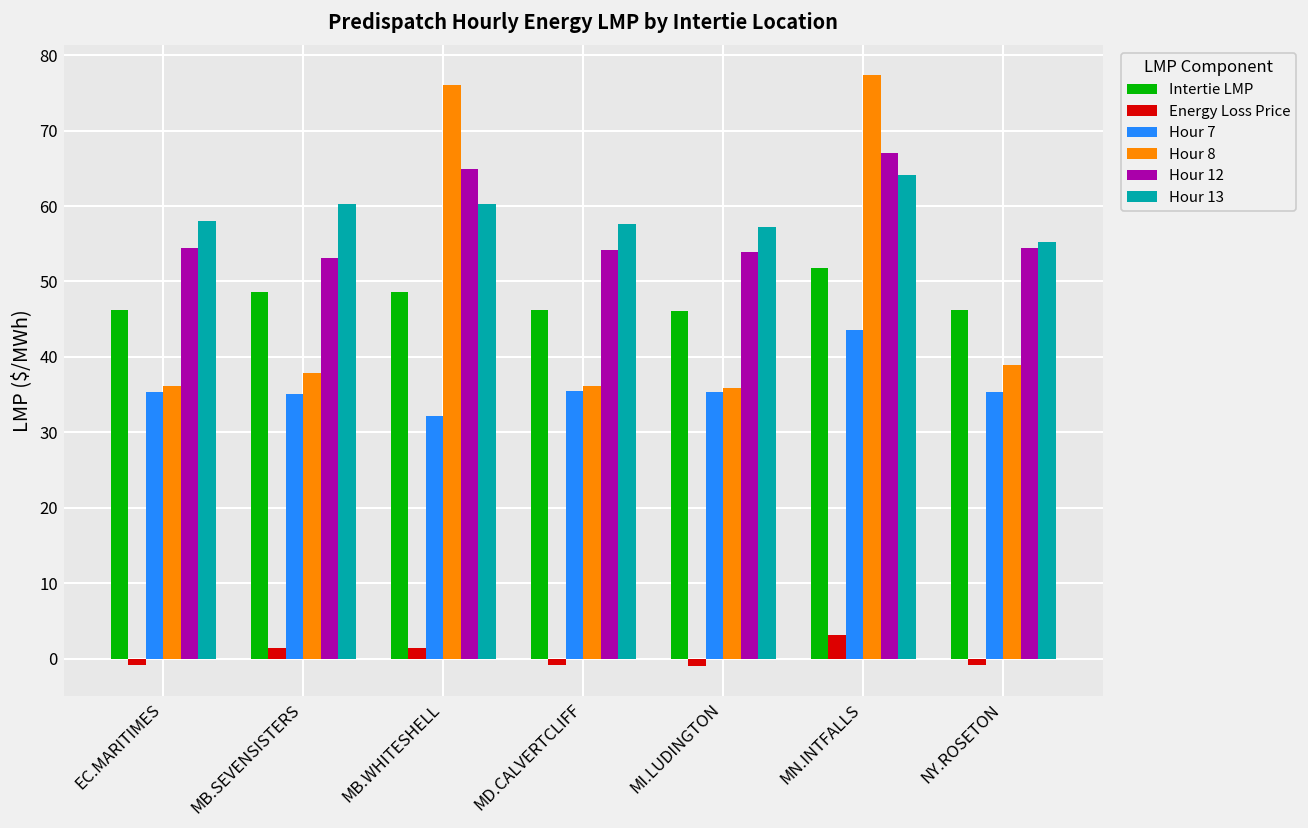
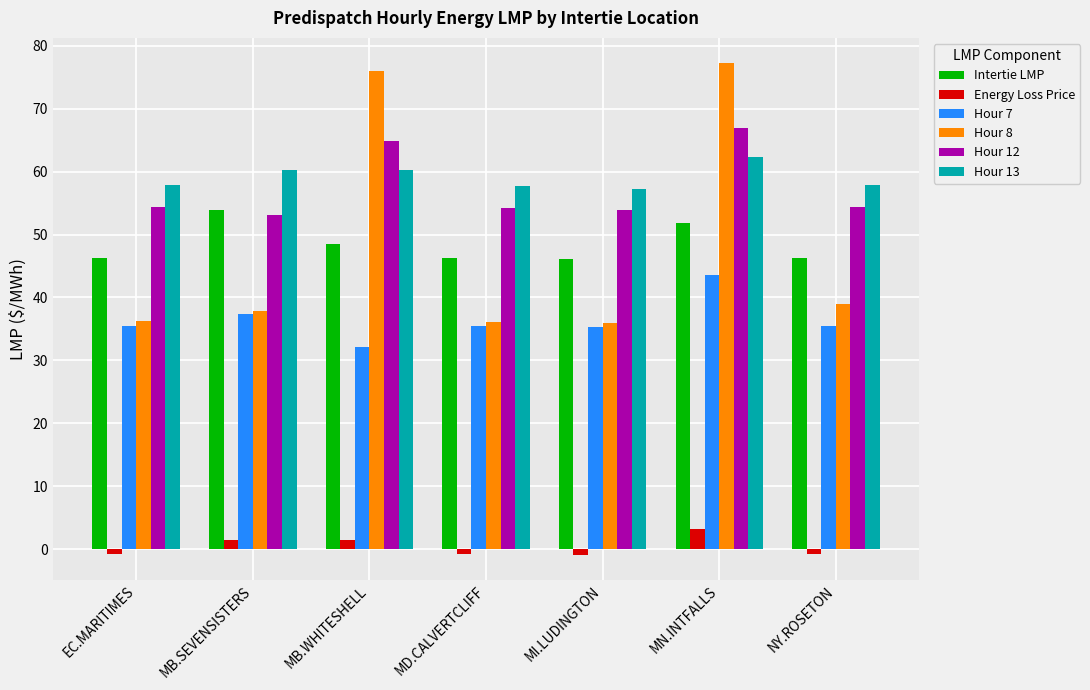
  {
    "Intertie LMP": {
      "EC.MARITIMES": 46,
-     "MB.SEVENSISTERS": 49,
+     "MB.SEVENSISTERS": 54,
      "MB.WHITESHELL": 49,
      "MD.CALVERTCLIFF": 46,
      "MI.LUDINGTON": 46,
      "MN.INTFALLS": 52,
      "NY.ROSETON": 46
    },
    "Energy Loss Price": {
      "EC.MARITIMES": -1,
      "MB.SEVENSISTERS": 2,
      "MB.WHITESHELL": 2,
      "MD.CALVERTCLIFF": -1,
      "MI.LUDINGTON": -1,
      "MN.INTFALLS": 3,
      "NY.ROSETON": -1
    },
    "Hour 7": {
      "EC.MARITIMES": 35,
-     "MB.SEVENSISTERS": 35,
+     "MB.SEVENSISTERS": 37,
      "MB.WHITESHELL": 32,
      "MD.CALVERTCLIFF": 35,
      "MI.LUDINGTON": 35,
      "MN.INTFALLS": 44,
      "NY.ROSETON": 35
    },
    "Hour 8": {
      "EC.MARITIMES": 36,
      "MB.SEVENSISTERS": 38,
      "MB.WHITESHELL": 76,
      "MD.CALVERTCLIFF": 36,
      "MI.LUDINGTON": 36,
      "MN.INTFALLS": 77,
      "NY.ROSETON": 39
    },
    "Hour 12": {
      "EC.MARITIMES": 54,
      "MB.SEVENSISTERS": 53,
      "MB.WHITESHELL": 65,
      "MD.CALVERTCLIFF": 54,
      "MI.LUDINGTON": 54,
      "MN.INTFALLS": 67,
      "NY.ROSETON": 54
    },
    "Hour 13": {
      "EC.MARITIMES": 58,
      "MB.SEVENSISTERS": 60,
      "MB.WHITESHELL": 60,
      "MD.CALVERTCLIFF": 58,
      "MI.LUDINGTON": 57,
-     "MN.INTFALLS": 64,
-     "NY.ROSETON": 55
+     "MN.INTFALLS": 62,
+     "NY.ROSETON": 58
    }
  }
